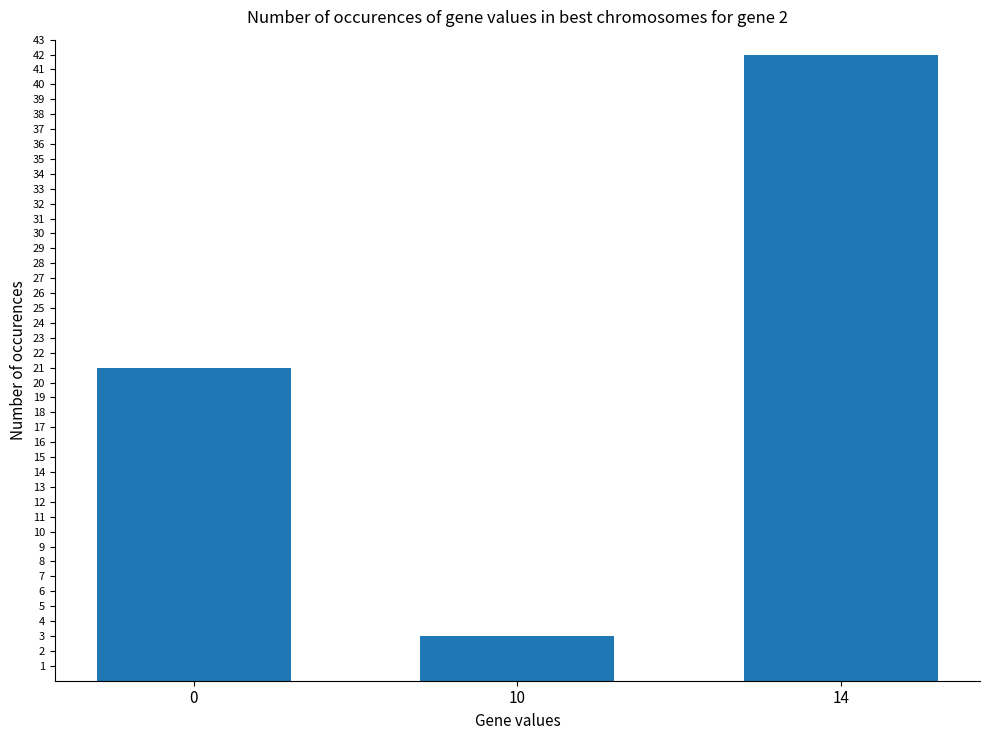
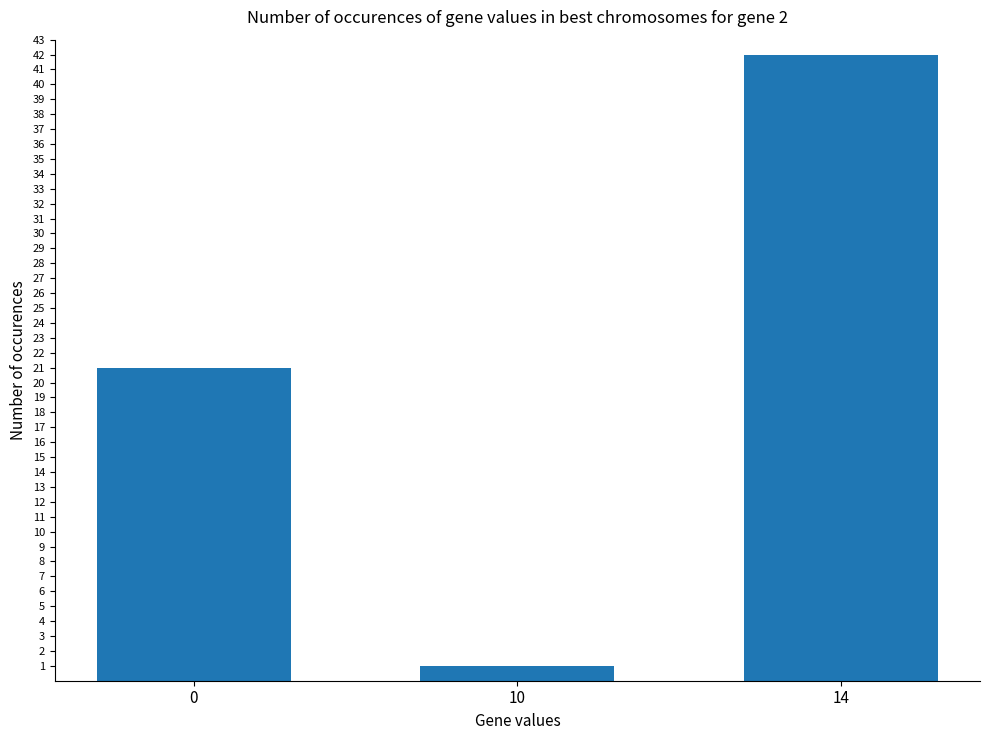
  {
    "0": 21,
-   "10": 3,
+   "10": 1,
    "14": 42
  }
